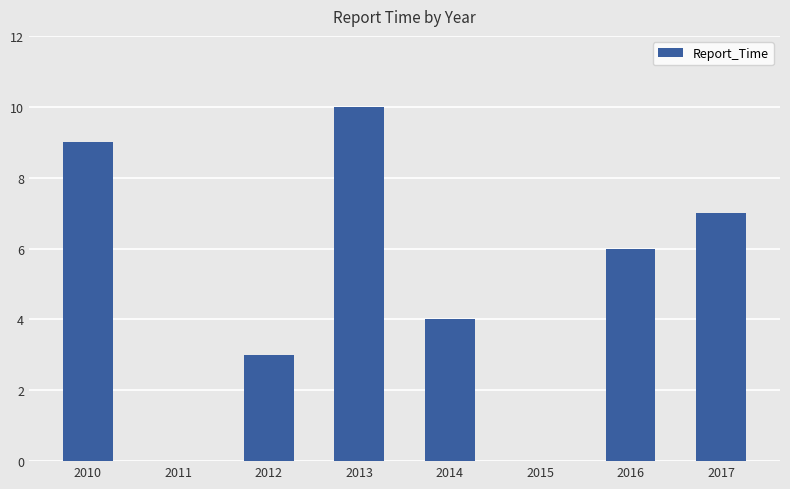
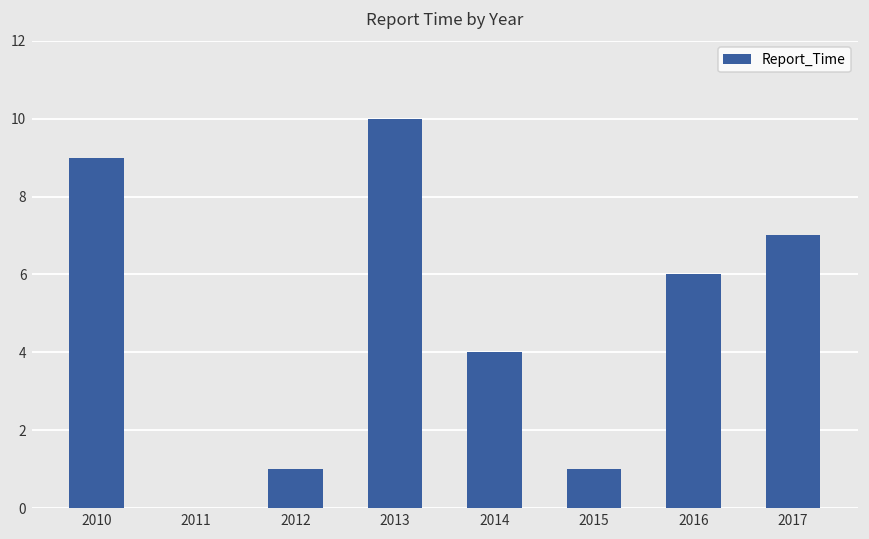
  {
    "2010": 9,
    "2011": 0,
-   "2012": 3,
+   "2012": 1,
    "2013": 10,
    "2014": 4,
-   "2015": 0,
+   "2015": 1,
    "2016": 6,
    "2017": 7
  }
